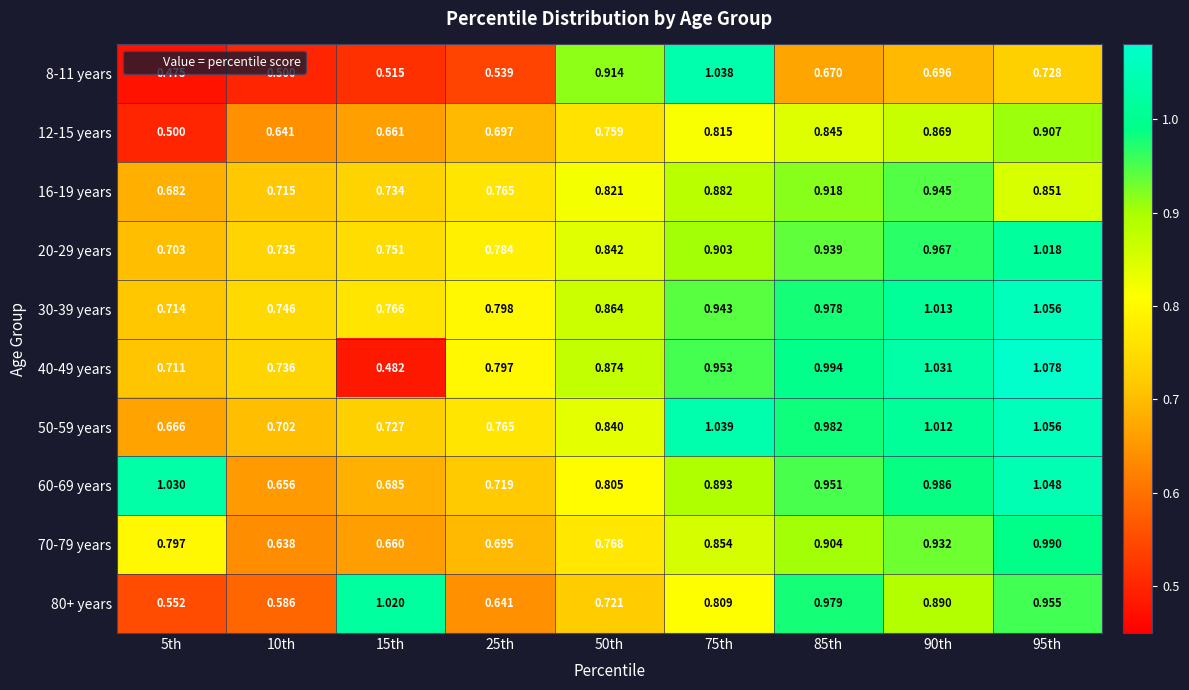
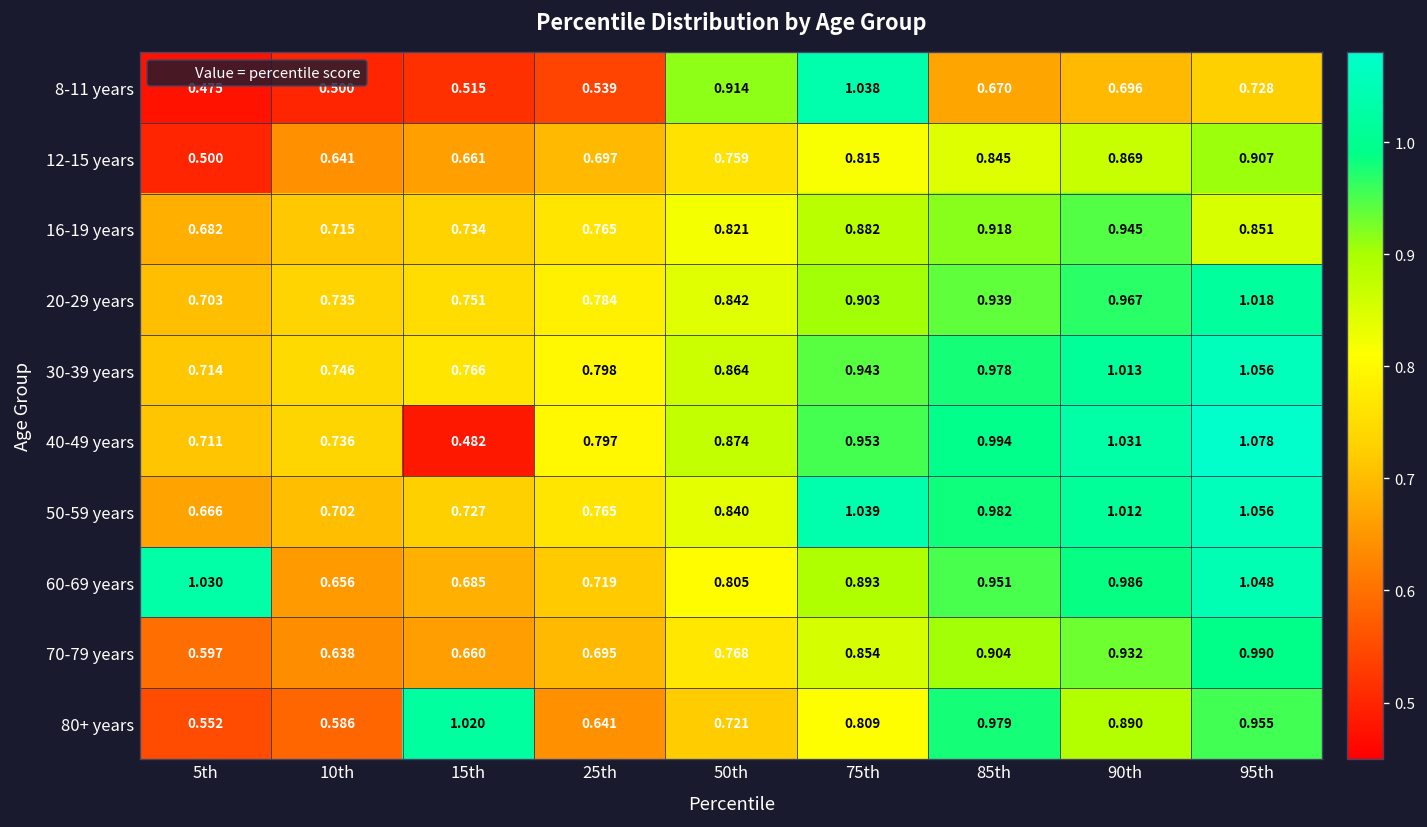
  {
    "8-11 years": {
      "15th": 0.515,
      "25th": 0.539,
      "50th": 0.914,
      "75th": 1.038,
      "85th": 0.670,
      "90th": 0.696,
      "95th": 0.728
    },
    "12-15 years": {
      "5th": 0.500,
      "10th": 0.641,
      "15th": 0.661,
      "25th": 0.697,
      "50th": 0.759,
      "75th": 0.815,
      "85th": 0.845,
      "90th": 0.869,
      "95th": 0.907
    },
    "16-19 years": {
      "5th": 0.682,
      "10th": 0.715,
      "15th": 0.734,
      "25th": 0.765,
      "50th": 0.821,
      "75th": 0.882,
      "85th": 0.918,
      "90th": 0.945,
      "95th": 0.851
    },
    "20-29 years": {
      "5th": 0.703,
      "10th": 0.735,
      "15th": 0.751,
      "25th": 0.784,
      "50th": 0.842,
      "75th": 0.903,
      "85th": 0.939,
      "90th": 0.967,
      "95th": 1.018
    },
    "30-39 years": {
      "5th": 0.714,
      "10th": 0.746,
      "15th": 0.766,
      "25th": 0.798,
      "50th": 0.864,
      "75th": 0.943,
      "85th": 0.978,
      "90th": 1.013,
      "95th": 1.056
    },
    "40-49 years": {
      "5th": 0.711,
      "10th": 0.736,
      "15th": 0.482,
      "25th": 0.797,
      "50th": 0.874,
      "75th": 0.953,
      "85th": 0.994,
      "90th": 1.031,
      "95th": 1.078
    },
    "50-59 years": {
      "5th": 0.666,
      "10th": 0.702,
      "15th": 0.727,
      "25th": 0.765,
      "50th": 0.840,
      "75th": 1.039,
      "85th": 0.982,
      "90th": 1.012,
      "95th": 1.056
    },
    "60-69 years": {
      "5th": 1.030,
      "10th": 0.656,
      "15th": 0.685,
      "25th": 0.719,
      "50th": 0.805,
      "75th": 0.893,
      "85th": 0.951,
      "90th": 0.986,
      "95th": 1.048
    },
    "70-79 years": {
-     "5th": 0.797,
+     "5th": 0.597,
      "10th": 0.638,
      "15th": 0.660,
      "25th": 0.695,
      "50th": 0.768,
      "75th": 0.854,
      "85th": 0.904,
      "90th": 0.932,
      "95th": 0.990
    },
    "80+ years": {
      "5th": 0.552,
      "10th": 0.586,
      "15th": 1.020,
      "25th": 0.641,
      "50th": 0.721,
      "75th": 0.809,
      "85th": 0.979,
      "90th": 0.890,
      "95th": 0.955
    }
  }
